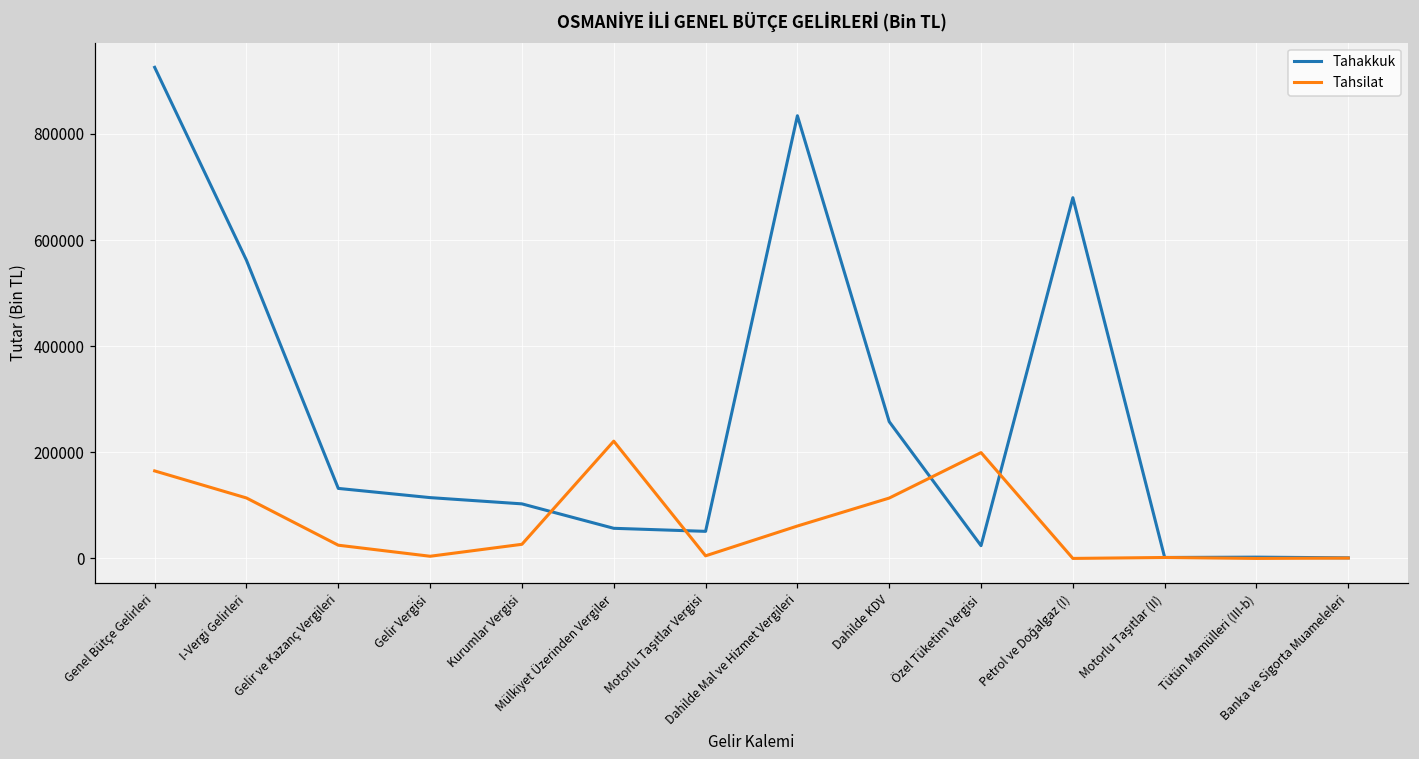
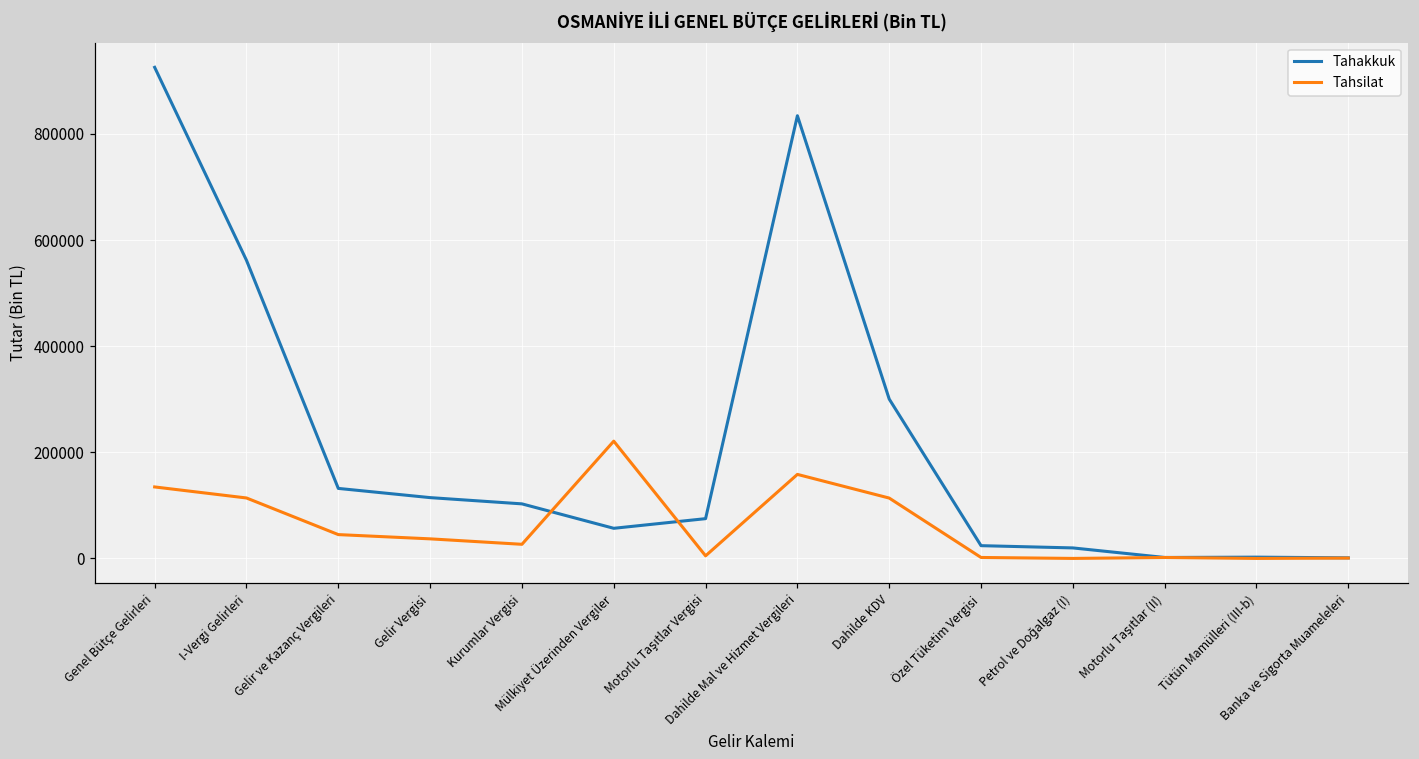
  {
    "Tahakkuk": {
      "Genel Bütçe Gelirleri": 930000,
      "I-Vergi Gelirleri": 560000,
      "Gelir ve Kazanç Vergileri": 130000,
      "Gelir Vergisi": 110000,
      "Kurumlar Vergisi": 100000,
      "Mülkiyet Üzerinden Vergiler": 60000,
-     "Motorlu Taşıtlar Vergisi": 50000,
+     "Motorlu Taşıtlar Vergisi": 70000,
      "Dahilde Mal ve Hizmet Vergileri": 830000,
-     "Dahilde KDV": 260000,
+     "Dahilde KDV": 300000,
      "Özel Tüketim Vergisi": 20000,
-     "Petrol ve Doğalgaz (I)": 680000
+     "Petrol ve Doğalgaz (I)": 20000
    },
    "Tahsilat": {
-     "Genel Bütçe Gelirleri": 160000,
+     "Genel Bütçe Gelirleri": 130000,
      "I-Vergi Gelirleri": 110000,
-     "Gelir ve Kazanç Vergileri": 20000,
-     "Gelir Vergisi": 0,
+     "Gelir ve Kazanç Vergileri": 40000,
+     "Gelir Vergisi": 40000,
      "Kurumlar Vergisi": 30000,
      "Mülkiyet Üzerinden Vergiler": 220000,
      "Motorlu Taşıtlar Vergisi": 0,
-     "Dahilde Mal ve Hizmet Vergileri": 60000,
+     "Dahilde Mal ve Hizmet Vergileri": 160000,
      "Dahilde KDV": 110000,
-     "Özel Tüketim Vergisi": 200000,
+     "Özel Tüketim Vergisi": 0,
      "Petrol ve Doğalgaz (I)": 0
    }
  }
